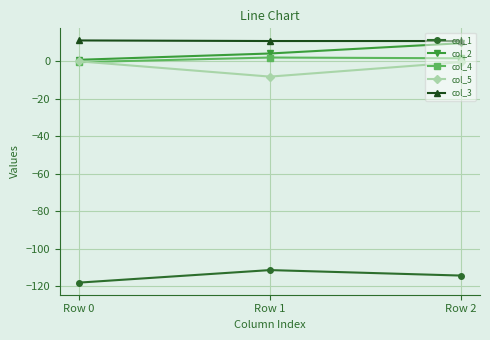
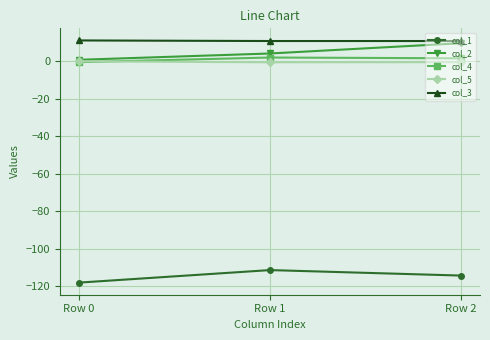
  {
    "col_5": {
-     "Row 1": -8
+     "Row 1": -1
    }
  }
